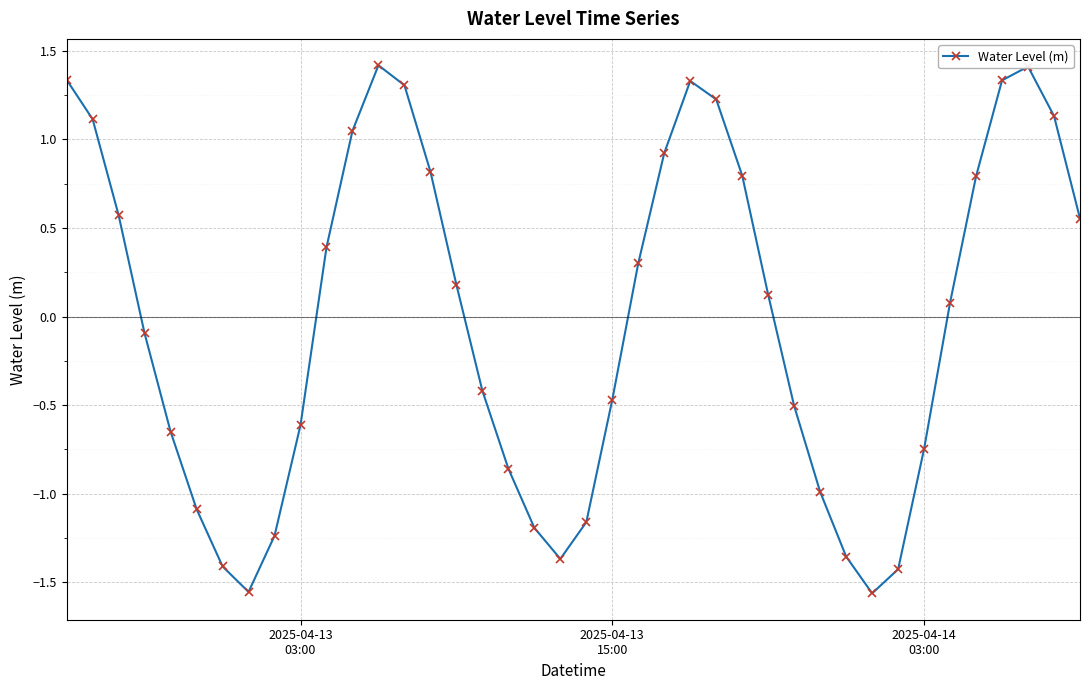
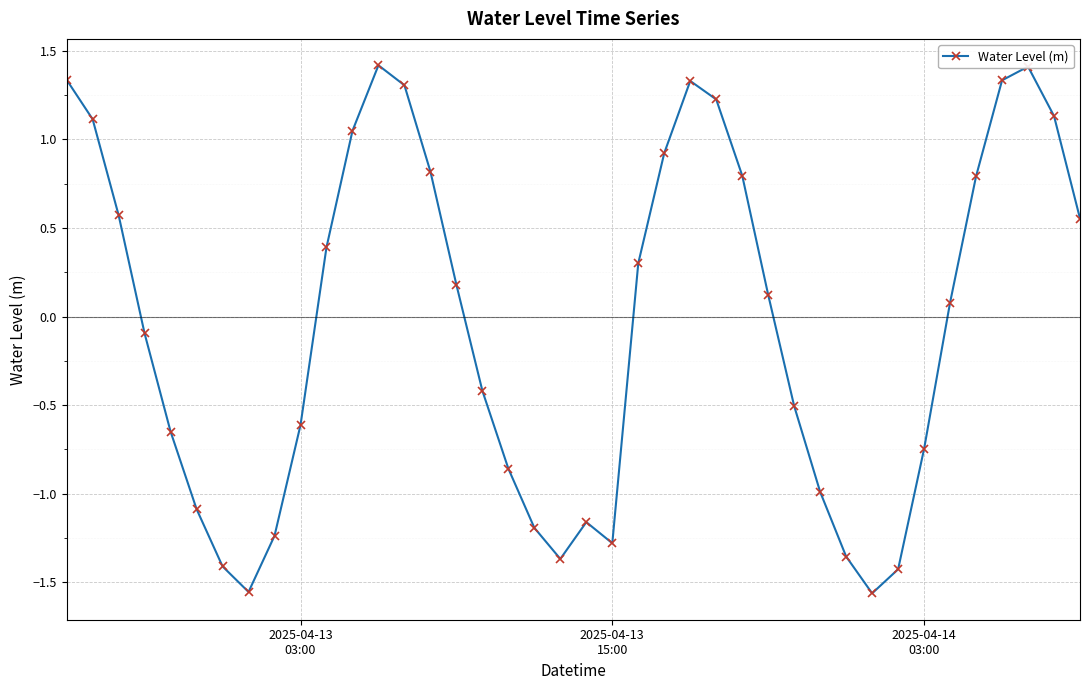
  {
    "2025-04-13 03:00": -0.61,
-   "2025-04-13 15:00": -0.47,
+   "2025-04-13 15:00": -1.28,
    "2025-04-14 03:00": -0.75
  }
